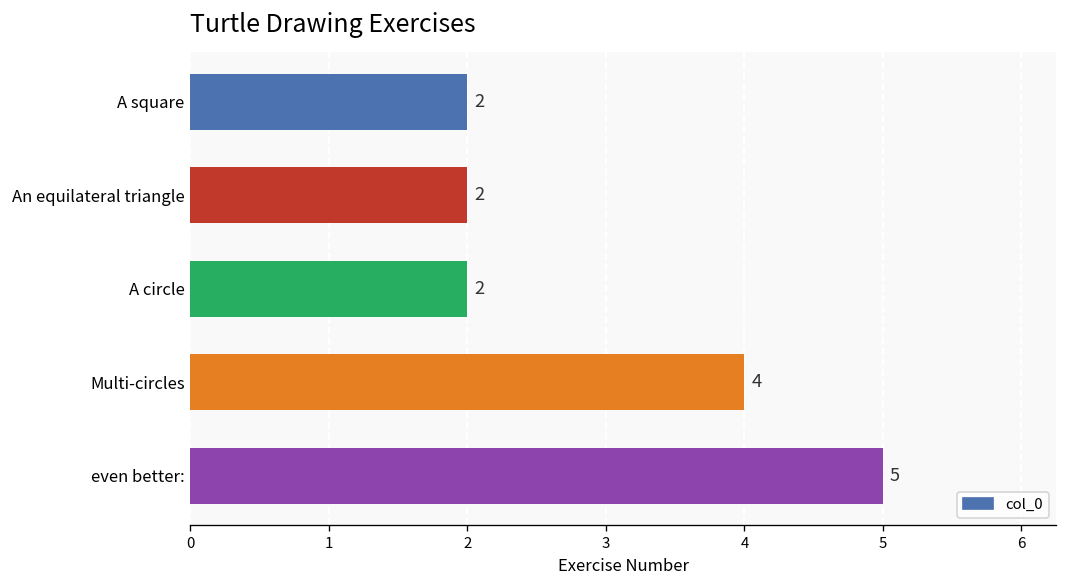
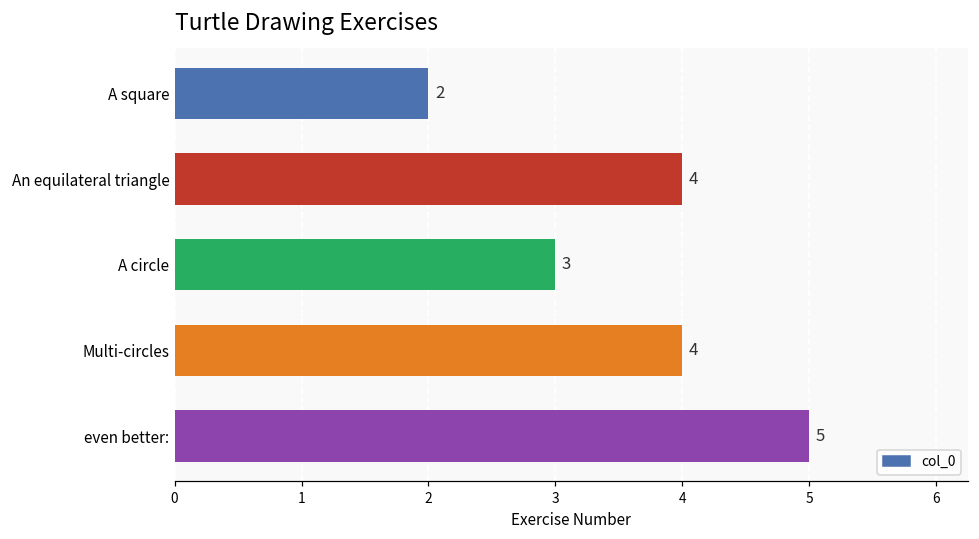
  {
    "A square": 2,
-   "An equilateral triangle": 2,
-   "A circle": 2,
+   "An equilateral triangle": 4,
+   "A circle": 3,
    "Multi-circles": 4,
    "even better:": 5
  }
